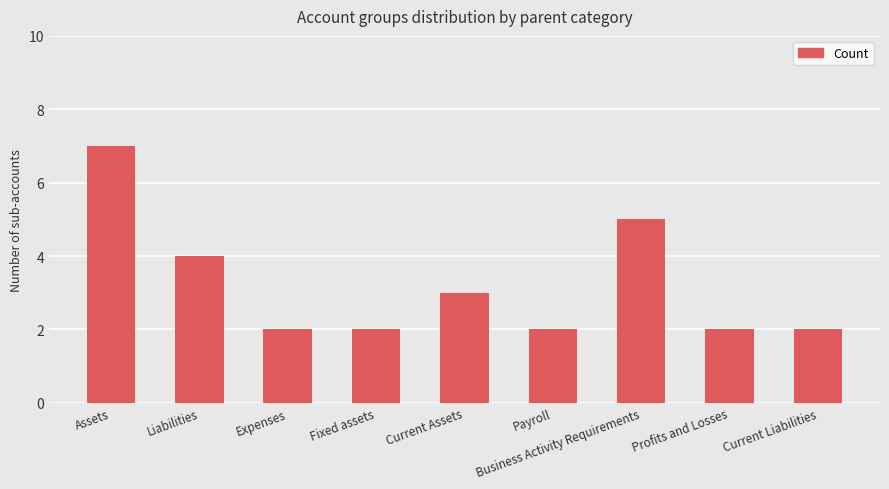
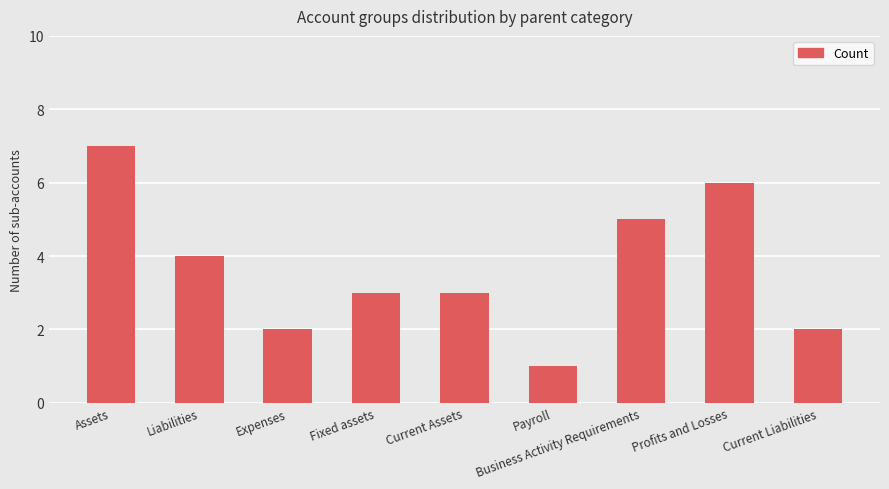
  {
    "Assets": 7,
    "Liabilities": 4,
    "Expenses": 2,
-   "Fixed assets": 2,
+   "Fixed assets": 3,
    "Current Assets": 3,
-   "Payroll": 2,
+   "Payroll": 1,
    "Business Activity Requirements": 5,
-   "Profits and Losses": 2,
+   "Profits and Losses": 6,
    "Current Liabilities": 2
  }
